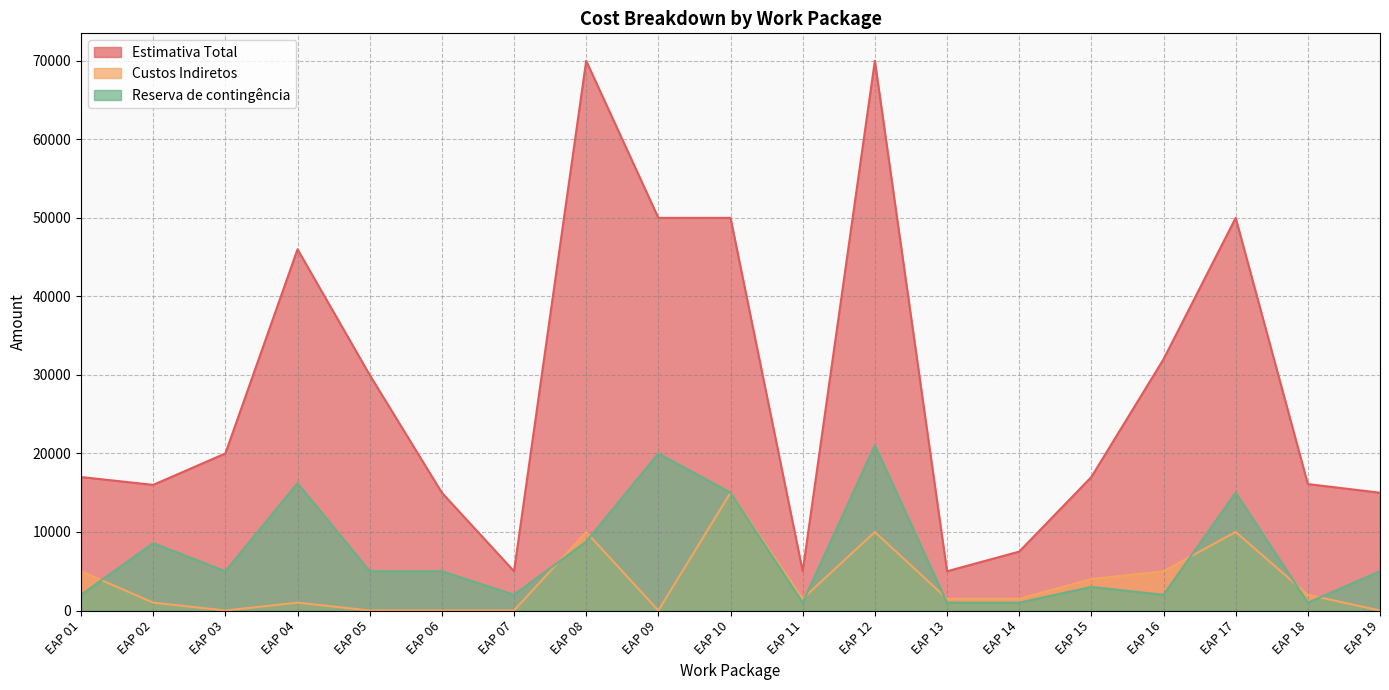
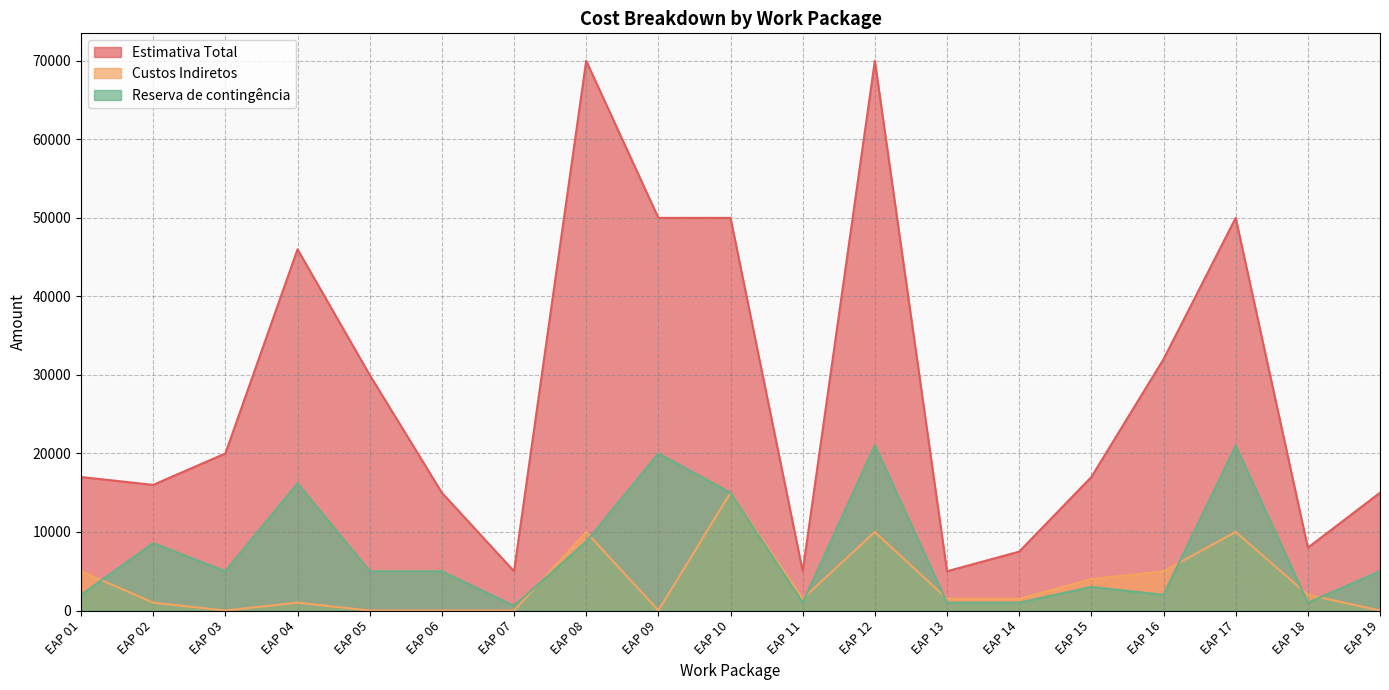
  {
    "Estimativa Total": {
      "EAP 01": 17000,
      "EAP 02": 16000,
      "EAP 03": 20000,
      "EAP 04": 46000,
      "EAP 05": 30000,
      "EAP 06": 15000,
      "EAP 07": 5000,
      "EAP 08": 70000,
      "EAP 09": 50000,
      "EAP 10": 50000,
      "EAP 11": 5000,
      "EAP 12": 70000,
      "EAP 13": 5000,
      "EAP 14": 8000,
      "EAP 15": 17000,
      "EAP 16": 32000,
      "EAP 17": 50000,
-     "EAP 18": 16000,
+     "EAP 18": 8000,
      "EAP 19": 15000
    },
    "Custos Indiretos": {
      "EAP 01": 5000,
      "EAP 02": 1000,
      "EAP 03": 0,
      "EAP 04": 1000,
      "EAP 05": 0,
      "EAP 06": 0,
      "EAP 07": 0,
      "EAP 08": 10000,
      "EAP 09": 0,
      "EAP 11": 2000,
      "EAP 12": 10000,
      "EAP 13": 2000,
      "EAP 14": 2000,
      "EAP 15": 4000,
      "EAP 16": 5000,
      "EAP 17": 10000,
      "EAP 18": 2000,
      "EAP 19": 0
    },
    "Reserva de contingência": {
      "EAP 01": 2000,
      "EAP 02": 9000,
      "EAP 03": 5000,
      "EAP 04": 16000,
      "EAP 05": 5000,
      "EAP 06": 5000,
-     "EAP 07": 2000,
+     "EAP 07": 1000,
      "EAP 08": 9000,
      "EAP 09": 20000,
      "EAP 11": 1000,
      "EAP 12": 21000,
      "EAP 13": 1000,
      "EAP 14": 1000,
      "EAP 15": 3000,
      "EAP 16": 2000,
-     "EAP 17": 15000,
+     "EAP 17": 21000,
      "EAP 18": 1000,
      "EAP 19": 5000
    }
  }
